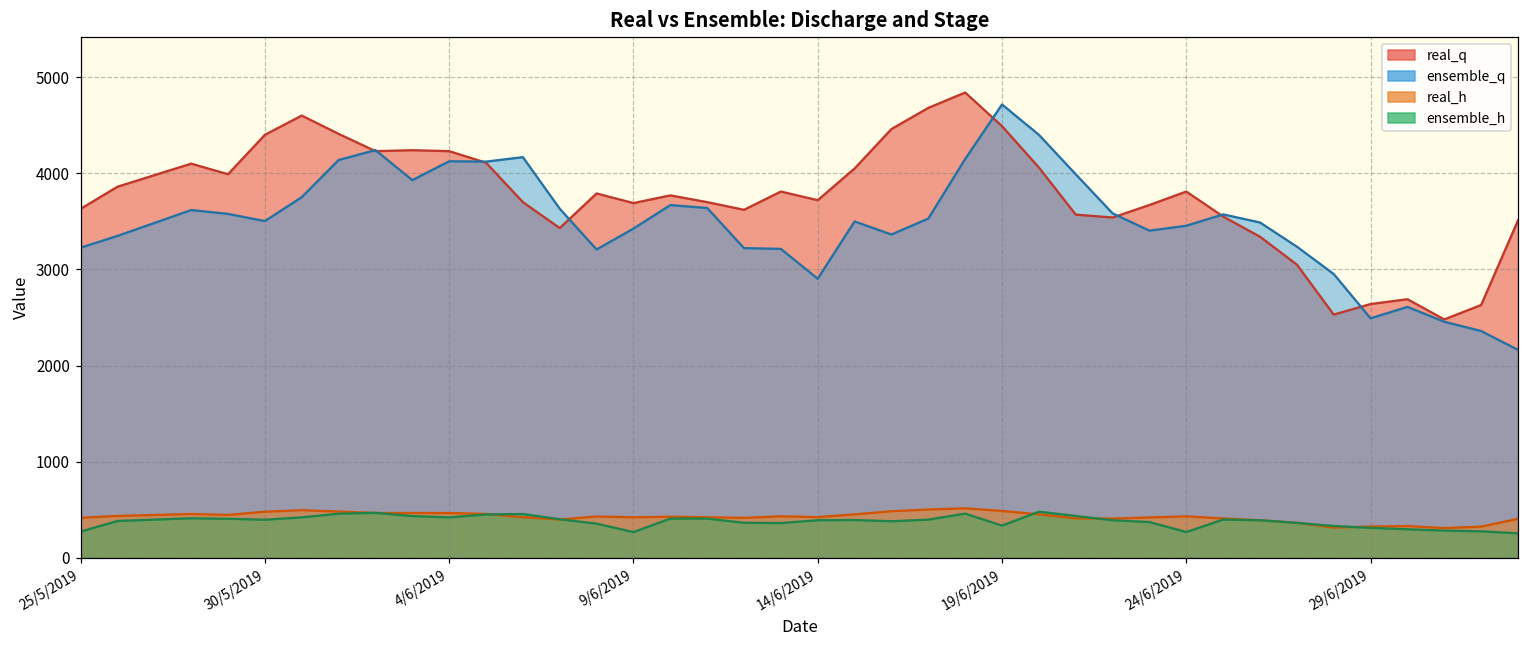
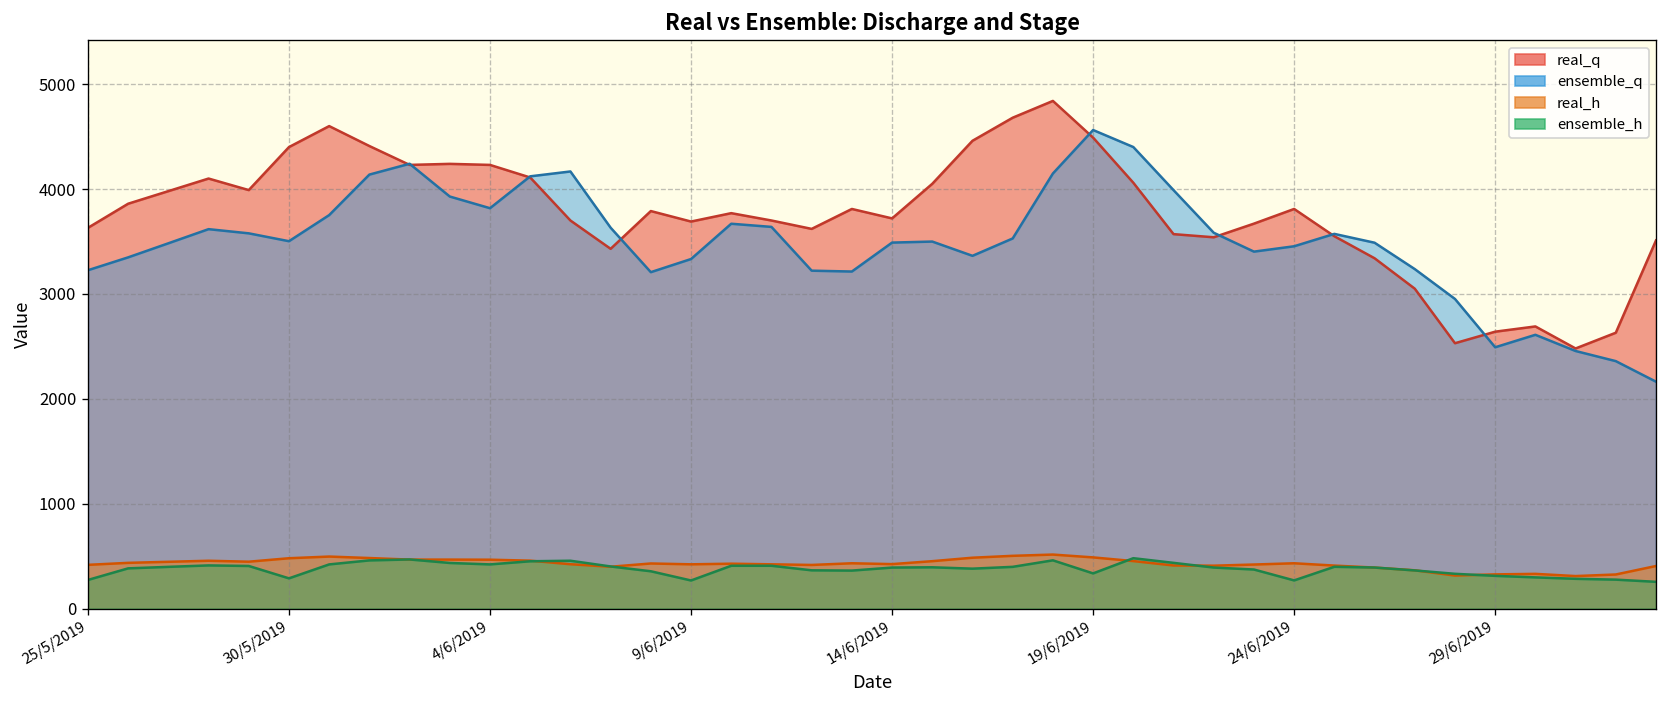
  {
    "ensemble_q": {
      "25/5/2019": 3200,
      "30/5/2019": 3500,
-     "4/6/2019": 4100,
-     "9/6/2019": 3400,
-     "14/6/2019": 2900,
-     "19/6/2019": 4700,
+     "4/6/2019": 3800,
+     "9/6/2019": 3300,
+     "14/6/2019": 3500,
+     "19/6/2019": 4600,
      "24/6/2019": 3500,
      "29/6/2019": 2500
    },
    "ensemble_h": {
      "25/5/2019": 300,
-     "30/5/2019": 400,
+     "30/5/2019": 300,
      "4/6/2019": 400,
      "9/6/2019": 300,
      "14/6/2019": 400,
      "19/6/2019": 300,
      "24/6/2019": 300
    }
  }
